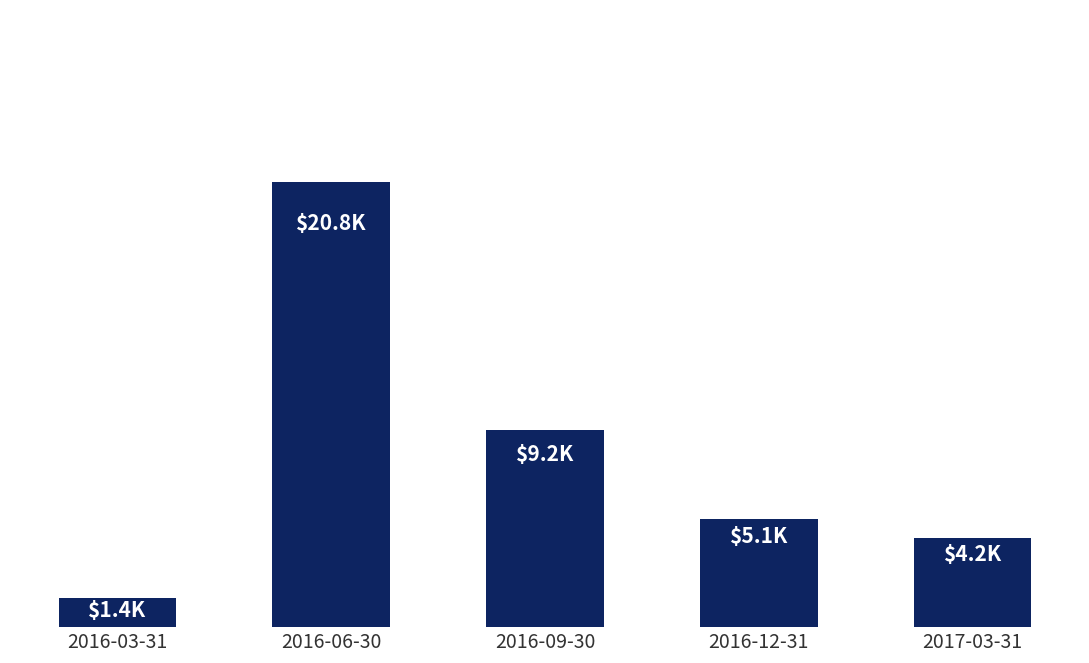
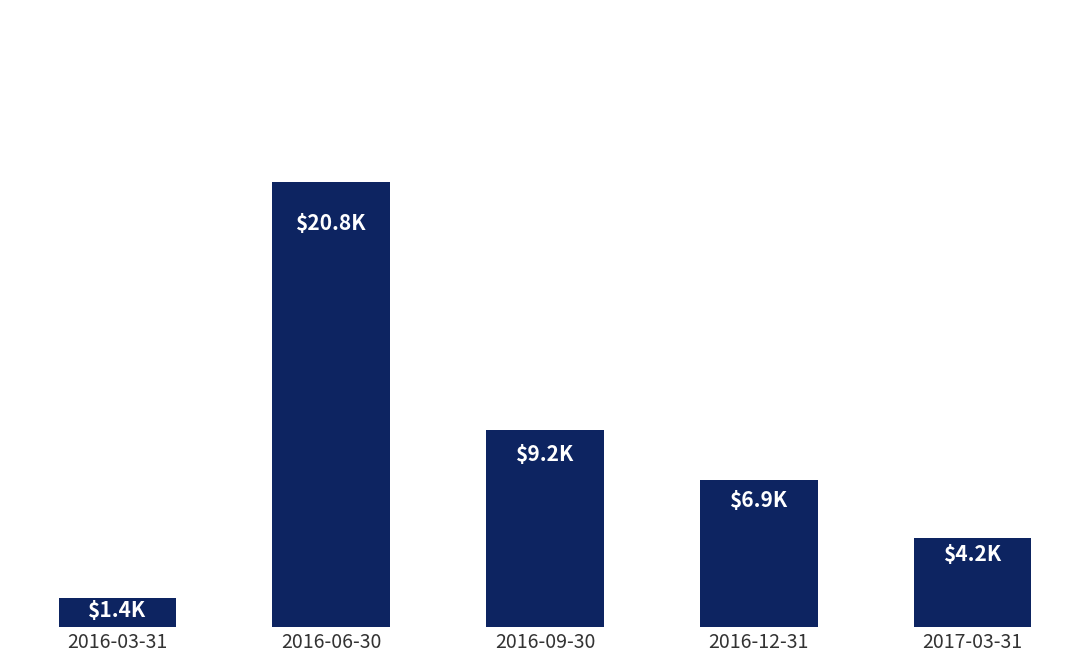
  {
    "2016-03-31": "$1.4K",
    "2016-06-30": "$20.8K",
    "2016-09-30": "$9.2K",
-   "2016-12-31": "$5.1K",
+   "2016-12-31": "$6.9K",
    "2017-03-31": "$4.2K"
  }
